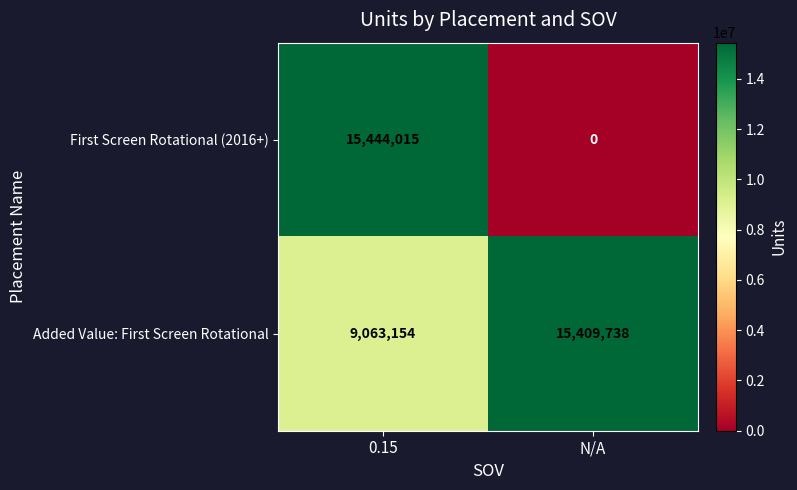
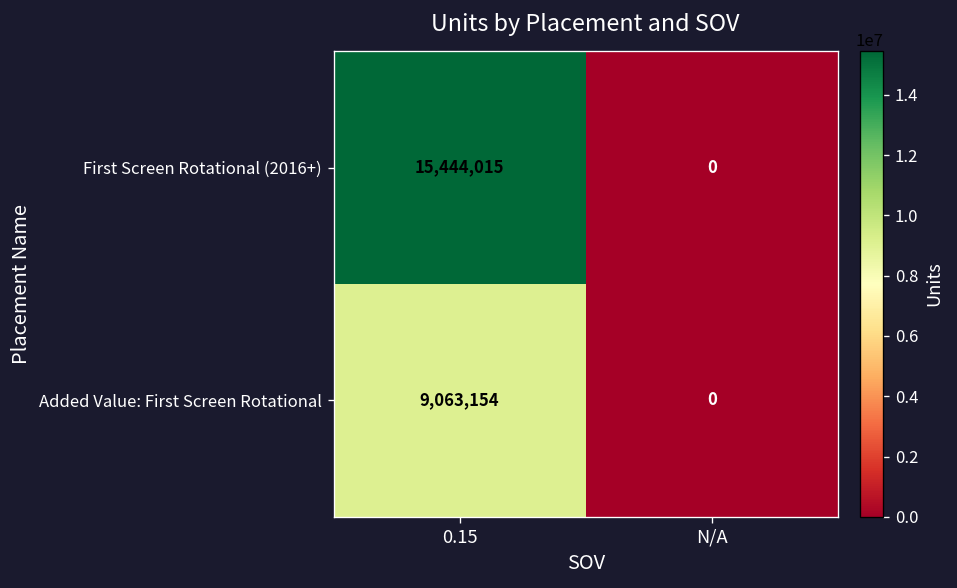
  {
    "First Screen Rotational (2016+)": {
      "0.15": "15,444,015",
      "N/A": "0"
    },
    "Added Value: First Screen Rotational": {
      "0.15": "9,063,154",
-     "N/A": "15,409,738"
+     "N/A": "0"
    }
  }
